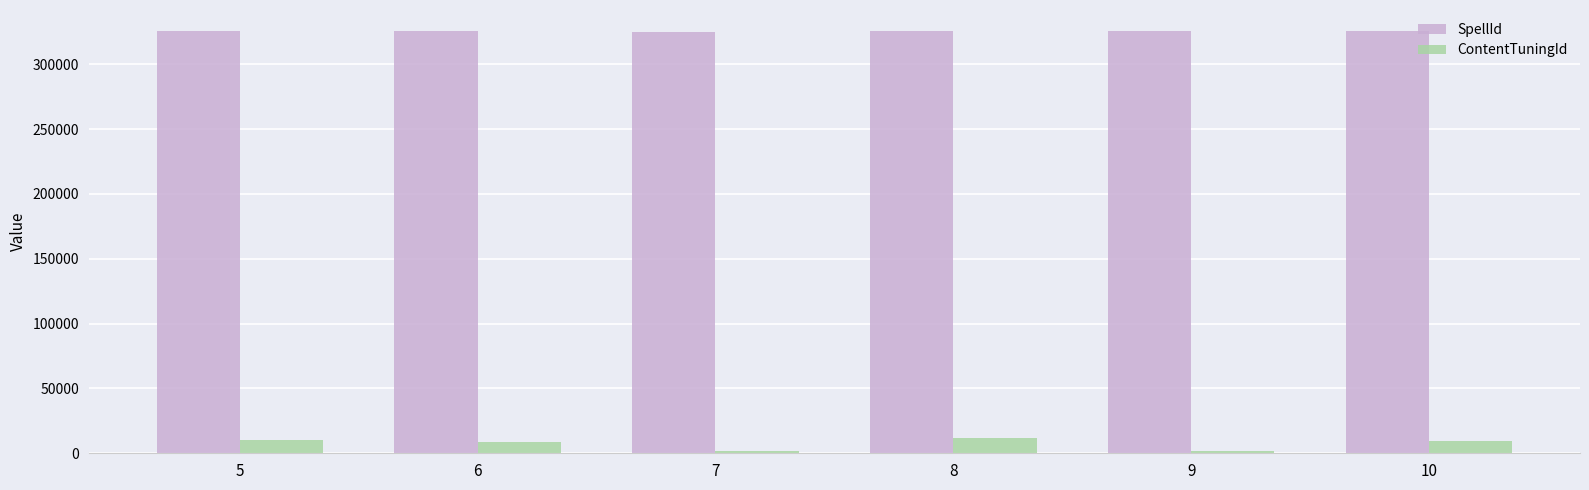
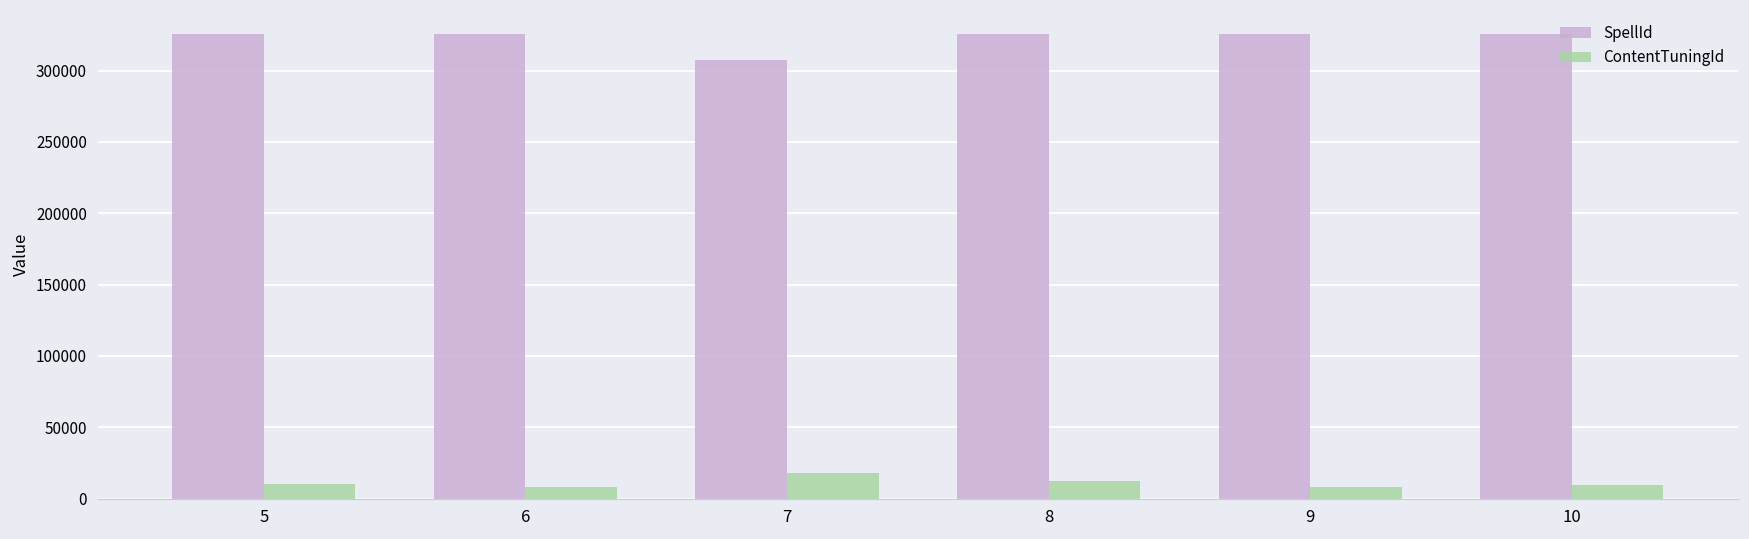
  {
    "SpellId": {
      "5": 326000,
      "6": 325000,
-     "7": 325000,
+     "7": 307000,
      "8": 326000,
      "9": 326000,
      "10": 326000
    },
    "ContentTuningId": {
      "5": 10000,
      "6": 8000,
-     "7": 2000,
+     "7": 18000,
      "8": 12000,
-     "9": 2000,
+     "9": 8000,
      "10": 9000
    }
  }
